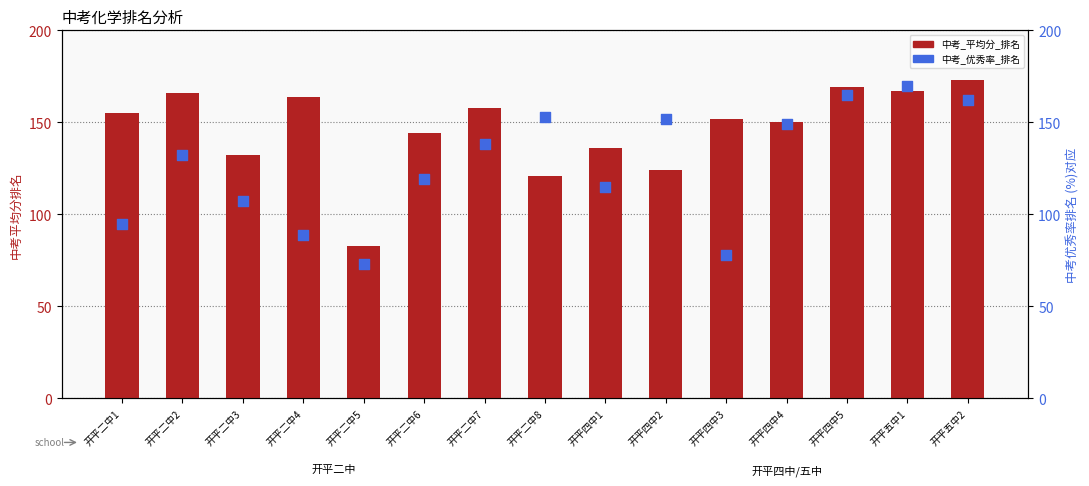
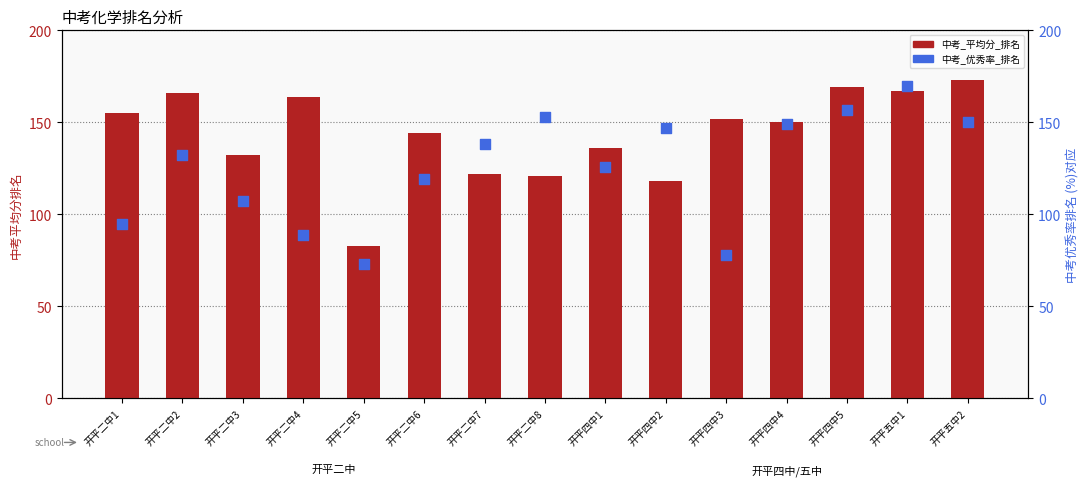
  {
    "中考_平均分_排名": {
      "开平二中1": 155,
      "开平二中2": 166,
      "开平二中3": 132,
      "开平二中4": 164,
      "开平二中5": 83,
      "开平二中6": 144,
-     "开平二中7": 158,
+     "开平二中7": 122,
      "开平二中8": 121,
      "开平四中1": 136,
-     "开平四中2": 124,
+     "开平四中2": 118,
      "开平四中3": 152,
      "开平四中4": 150,
      "开平四中5": 169,
      "开平五中1": 167,
      "开平五中2": 173
    },
    "中考_优秀率_排名": {
-     "开平四中1": 115,
-     "开平四中2": 152,
-     "开平四中5": 165,
-     "开平五中2": 162
+     "开平四中1": 126,
+     "开平四中2": 147,
+     "开平四中5": 157,
+     "开平五中2": 150
    }
  }
